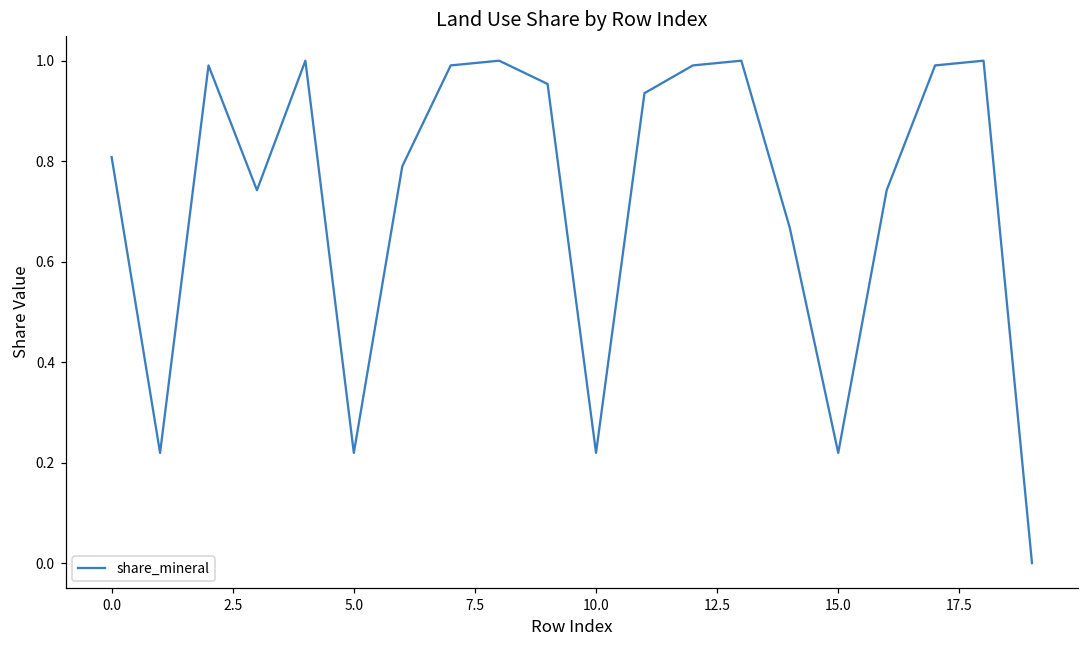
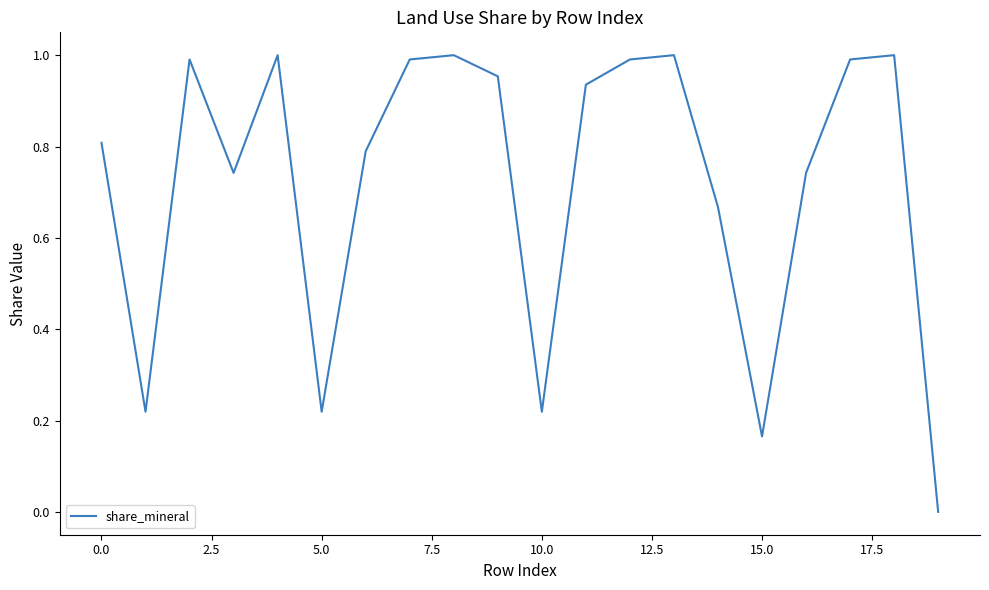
  {
    "0.0": 0.81,
    "5.0": 0.22,
    "10.0": 0.22,
-   "15.0": 0.22
+   "15.0": 0.17
  }
